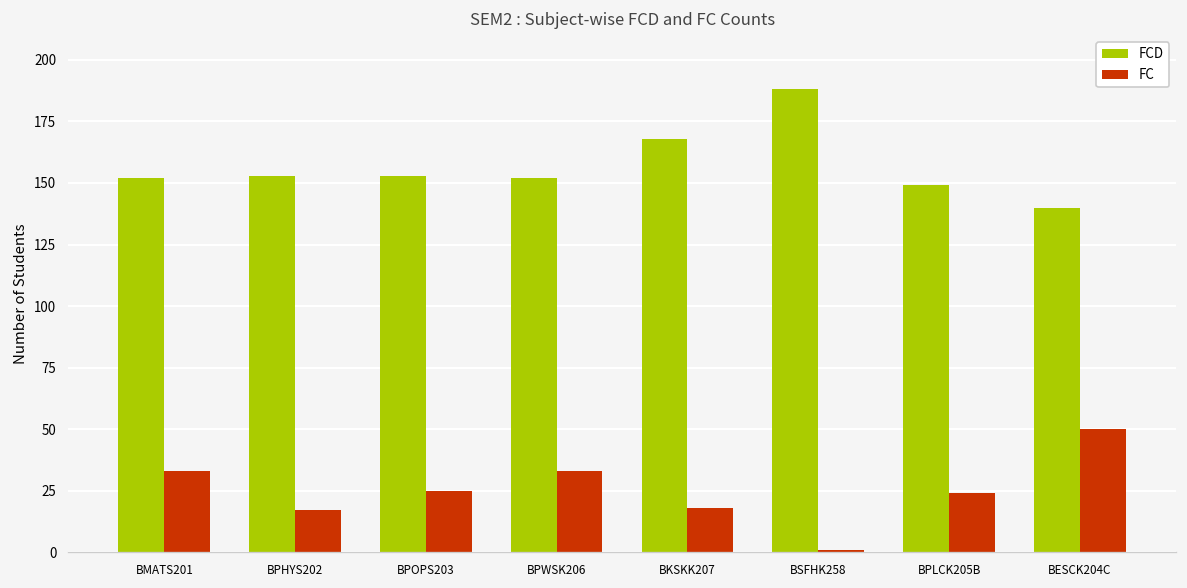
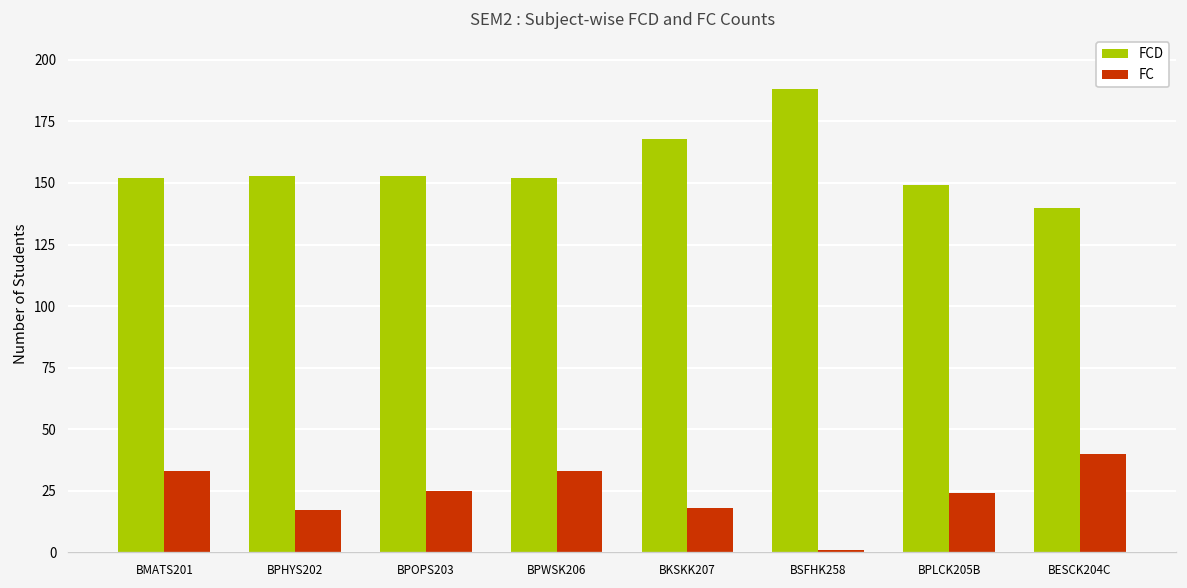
  {
    "FCD": {
      "BMATS201": 152,
      "BPHYS202": 153,
      "BPOPS203": 153,
      "BPWSK206": 152,
      "BKSKK207": 168,
      "BSFHK258": 188,
      "BPLCK205B": 149,
      "BESCK204C": 140
    },
    "FC": {
      "BMATS201": 33,
      "BPHYS202": 17,
      "BPOPS203": 25,
      "BPWSK206": 33,
      "BKSKK207": 18,
      "BPLCK205B": 24,
-     "BESCK204C": 50
+     "BESCK204C": 40
    }
  }
